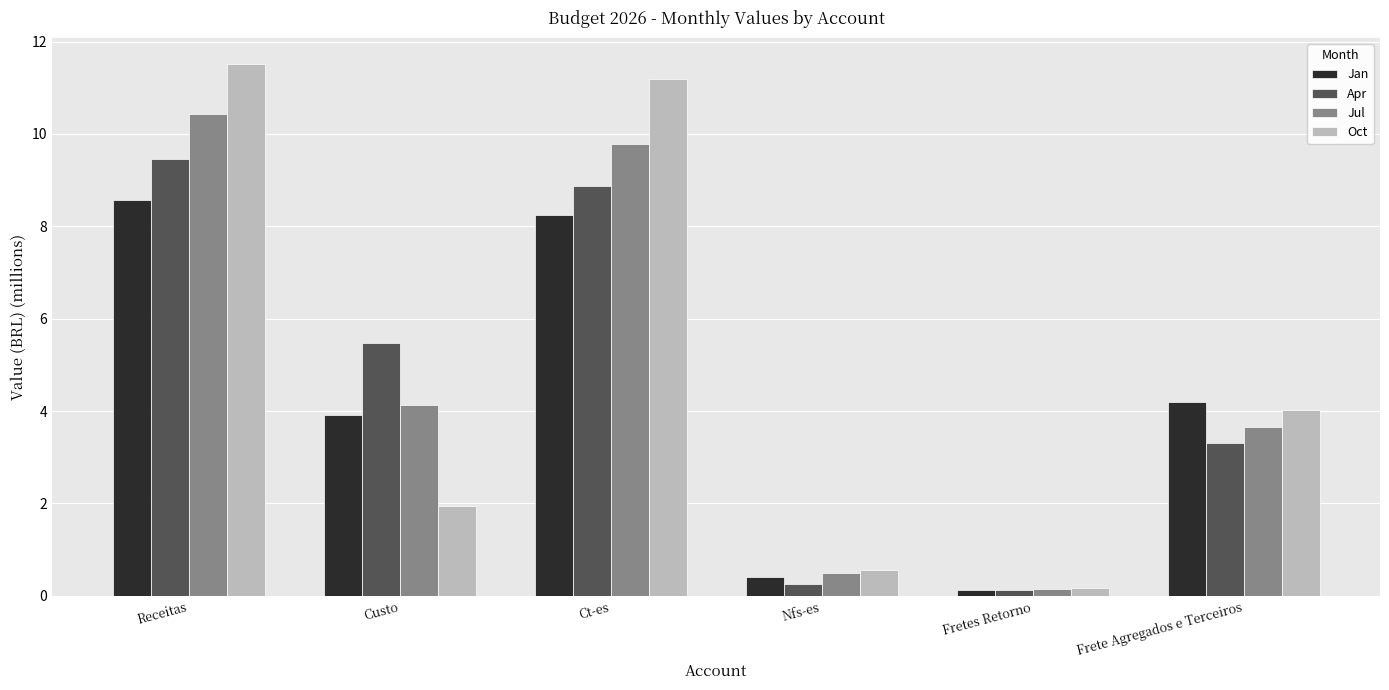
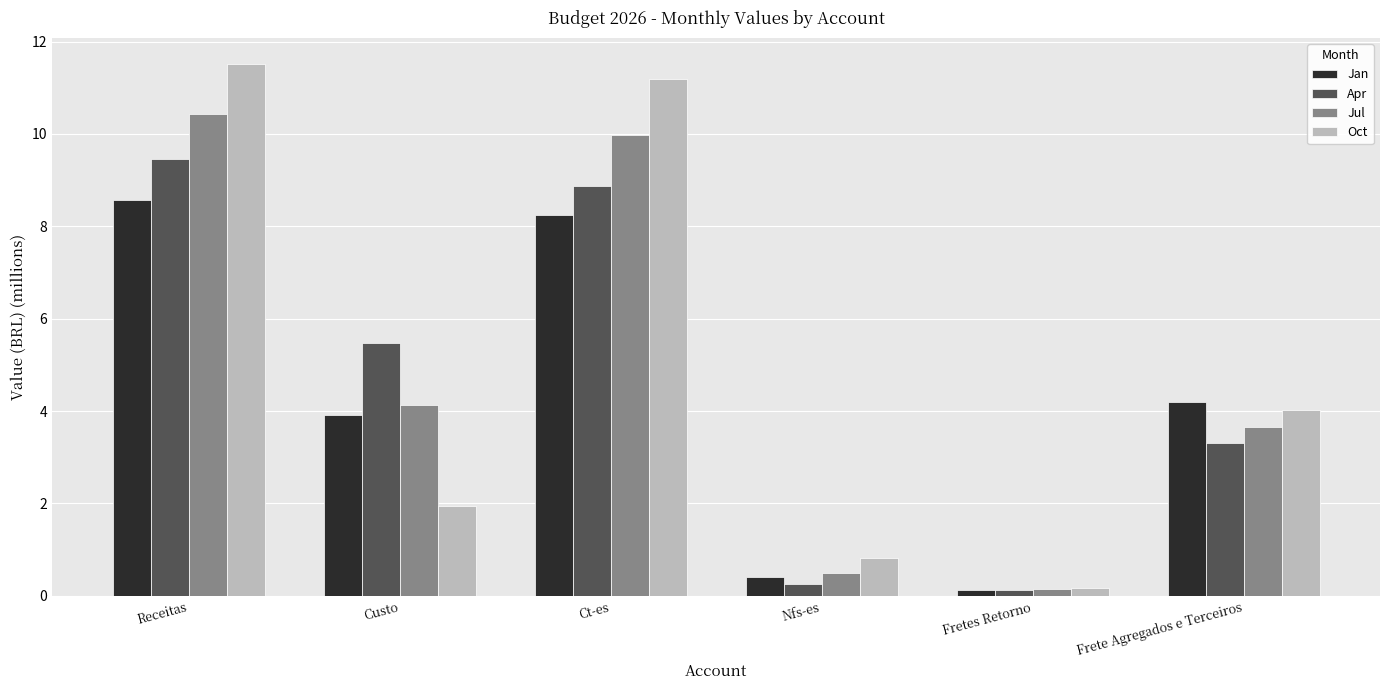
  {
    "Jan": {
      "Receitas": 8.6,
      "Custo": 3.9,
      "Ct-es": 8.2,
      "Nfs-es": 0.4,
      "Fretes Retorno": 0.1,
      "Frete Agregados e Terceiros": 4.2
    },
    "Apr": {
      "Receitas": 9.5,
      "Custo": 5.5,
      "Ct-es": 8.9,
      "Nfs-es": 0.3,
      "Fretes Retorno": 0.1,
      "Frete Agregados e Terceiros": 3.3
    },
    "Jul": {
      "Receitas": 10.4,
      "Custo": 4.1,
-     "Ct-es": 9.8,
+     "Ct-es": 10.0,
      "Nfs-es": 0.5,
      "Fretes Retorno": 0.1,
      "Frete Agregados e Terceiros": 3.7
    },
    "Oct": {
      "Receitas": 11.5,
      "Custo": 1.9,
      "Ct-es": 11.2,
-     "Nfs-es": 0.5,
+     "Nfs-es": 0.8,
      "Fretes Retorno": 0.2,
      "Frete Agregados e Terceiros": 4.0
    }
  }
